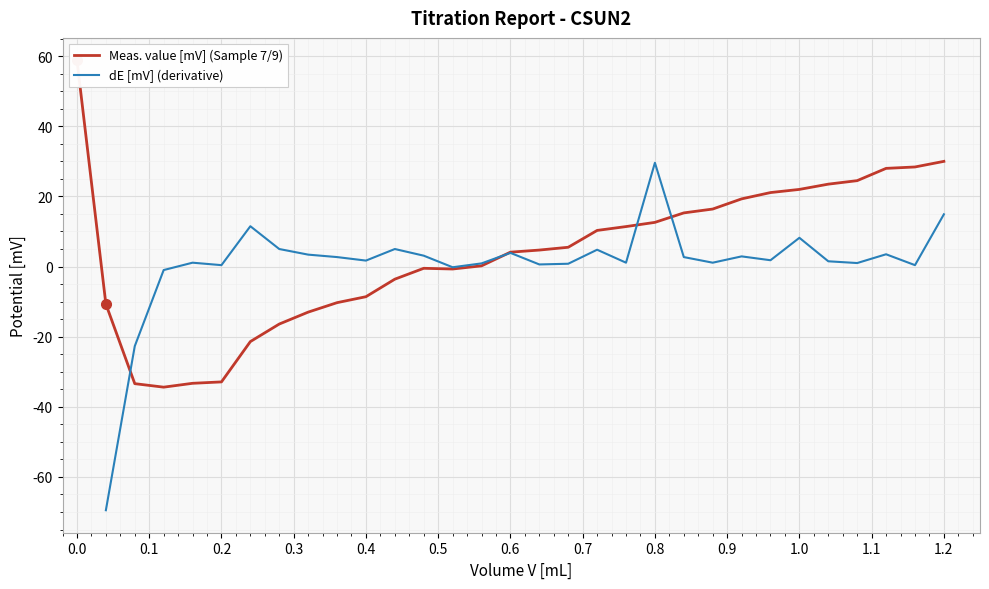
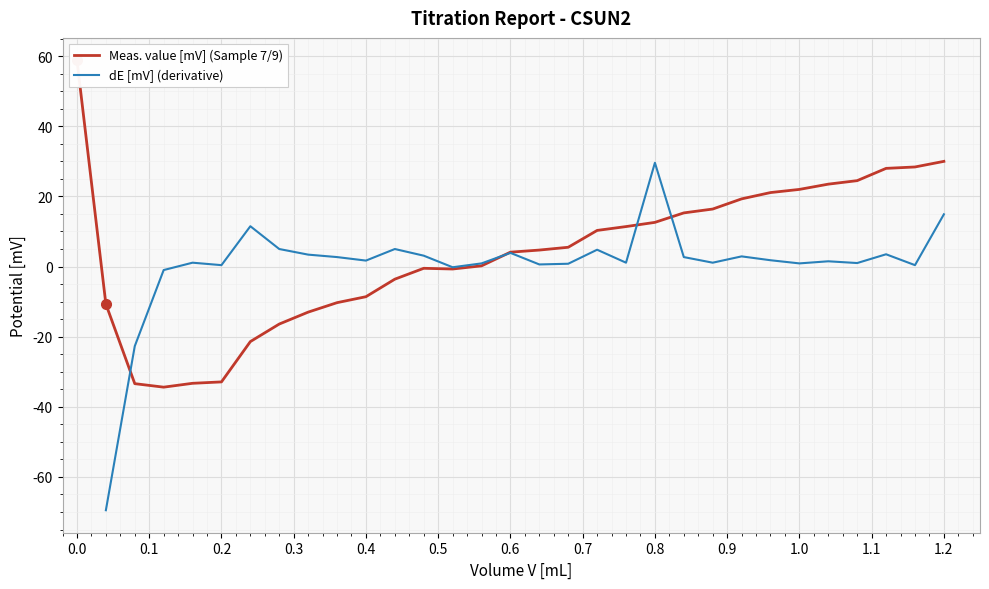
  {
    "dE [mV] (derivative)": {
      "0.2": 0,
      "0.4": 2,
      "0.8": 30,
-     "1.0": 8,
+     "1.0": 1,
      "1.2": 15
    }
  }
